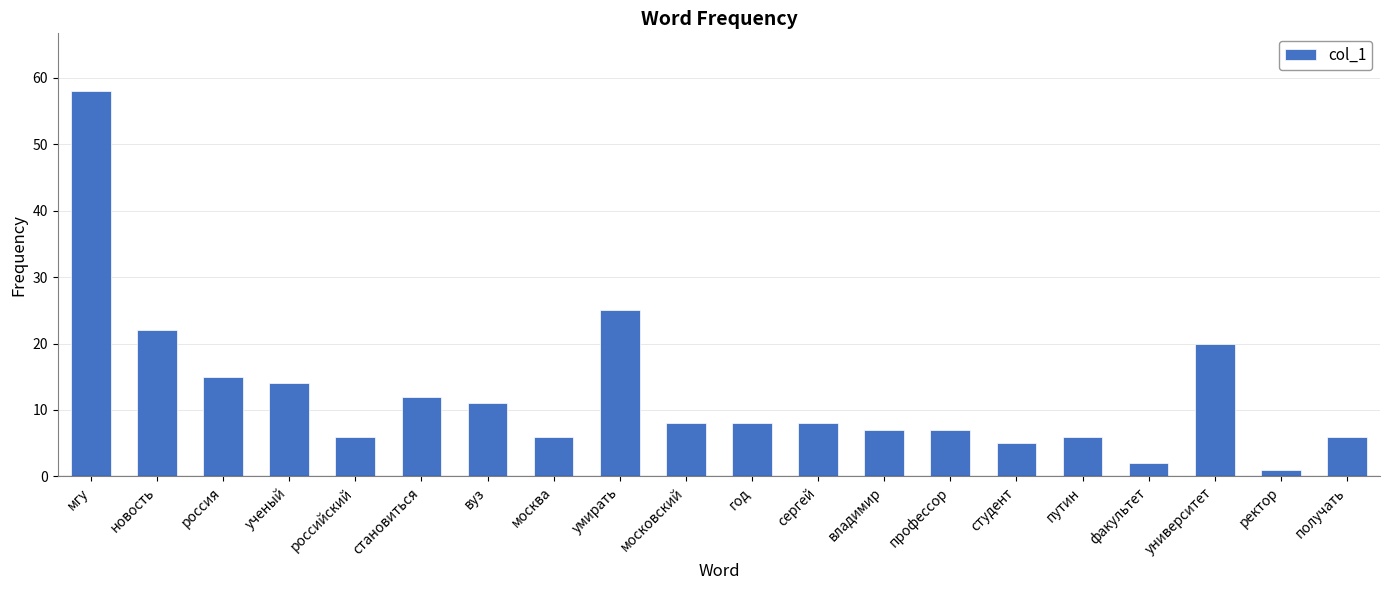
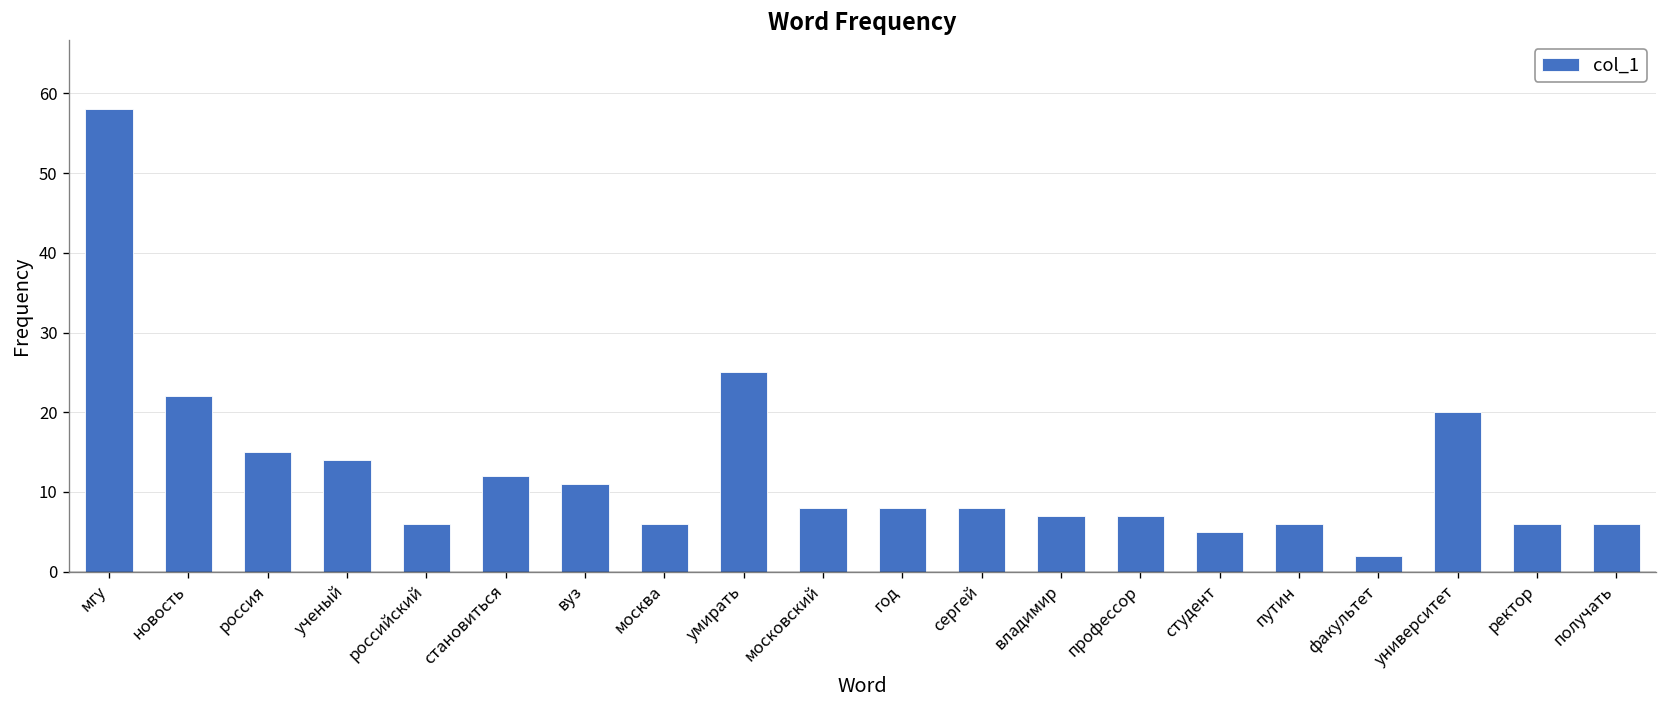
  {
    "мгу": 58,
    "новость": 22,
    "россия": 15,
    "ученый": 14,
    "российский": 6,
    "становиться": 12,
    "вуз": 11,
    "москва": 6,
    "умирать": 25,
    "московский": 8,
    "год": 8,
    "сергей": 8,
    "владимир": 7,
    "профессор": 7,
    "студент": 5,
    "путин": 6,
    "факультет": 2,
    "университет": 20,
-   "ректор": 1,
+   "ректор": 6,
    "получать": 6
  }
